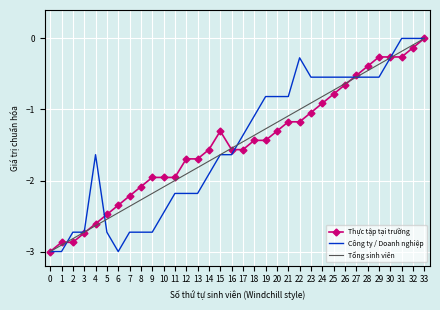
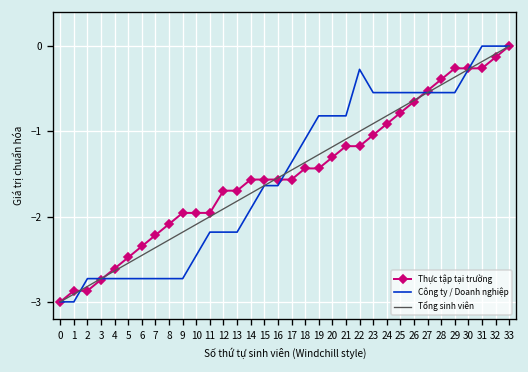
  {
    "Thực tập tại trường": {
      "1": -2.9,
      "2": -2.9,
      "5": -2.5,
      "6": -2.3,
      "7": -2.2,
      "8": -2.1,
      "9": -2.0,
      "10": -2.0,
      "11": -2.0,
      "12": -1.7,
      "13": -1.7,
      "14": -1.6,
-     "15": -1.3,
+     "15": -1.6,
      "17": -1.6,
      "18": -1.4,
      "19": -1.4,
      "20": -1.3,
      "21": -1.2,
      "22": -1.2,
      "23": -1.0,
      "24": -0.9,
      "25": -0.8,
      "28": -0.4,
      "29": -0.3,
      "31": -0.3,
      "32": -0.1
    },
    "Công ty / Doanh nghiệp": {
      "1": -3.0,
      "2": -2.7,
-     "4": -1.6,
+     "4": -2.7,
      "5": -2.7,
-     "6": -3.0,
+     "6": -2.7,
      "7": -2.7,
      "8": -2.7,
      "9": -2.7,
      "10": -2.5,
      "11": -2.2,
      "12": -2.2,
      "13": -2.2,
      "14": -1.9,
      "16": -1.6,
      "17": -1.4,
      "18": -1.1,
      "19": -0.8,
      "20": -0.8,
      "21": -0.8,
      "22": -0.3,
      "23": -0.5,
      "24": -0.5,
      "25": -0.5,
      "26": -0.5,
      "28": -0.5,
      "29": -0.5,
      "31": 0.0,
      "32": 0.0
    },
    "Tổng sinh viên": {
      "1": -2.9,
      "2": -2.8,
      "5": -2.5,
      "6": -2.5,
      "7": -2.4,
      "8": -2.3,
      "9": -2.2,
      "10": -2.1,
      "11": -2.0,
      "12": -1.9,
      "13": -1.8,
      "14": -1.7,
      "17": -1.5,
      "18": -1.4,
      "19": -1.3,
      "20": -1.2,
      "21": -1.1,
      "22": -1.0,
      "23": -0.9,
      "24": -0.8,
      "25": -0.7,
      "28": -0.5,
      "29": -0.4,
      "31": -0.2,
      "32": -0.1
    }
  }
